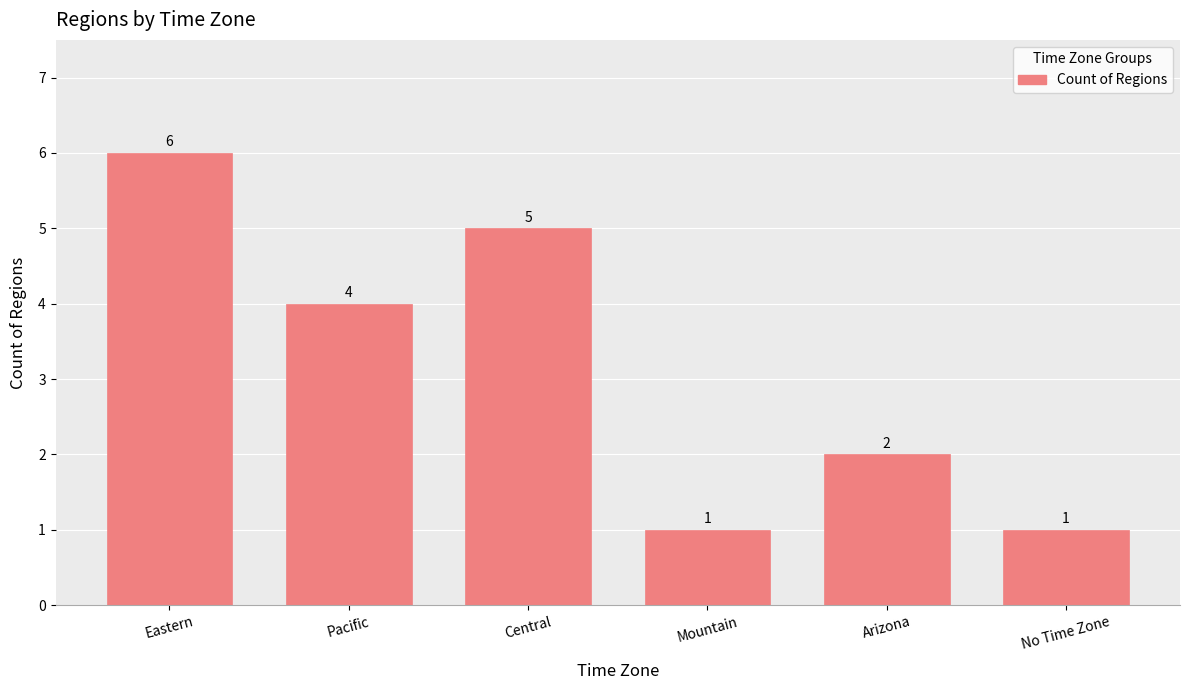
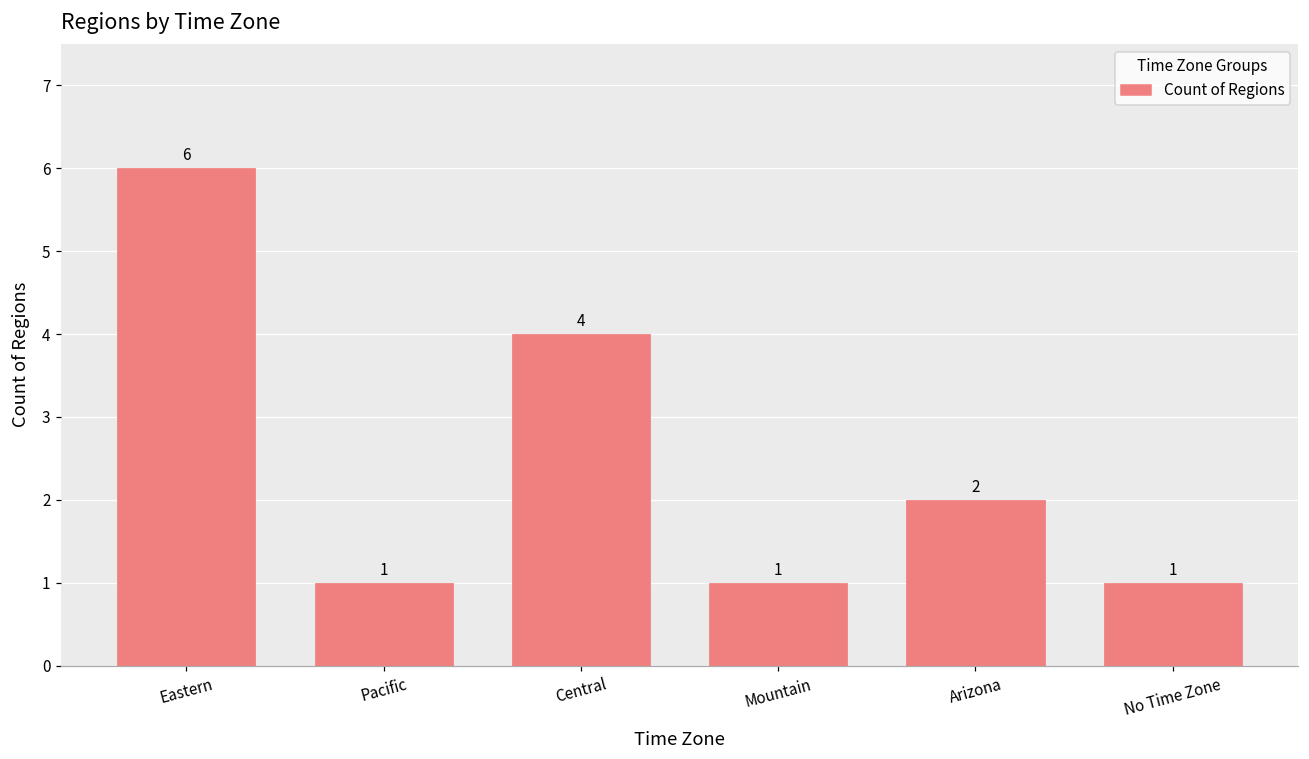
  {
    "Eastern": 6,
-   "Pacific": 4,
-   "Central": 5,
+   "Pacific": 1,
+   "Central": 4,
    "Mountain": 1,
    "Arizona": 2,
    "No Time Zone": 1
  }
